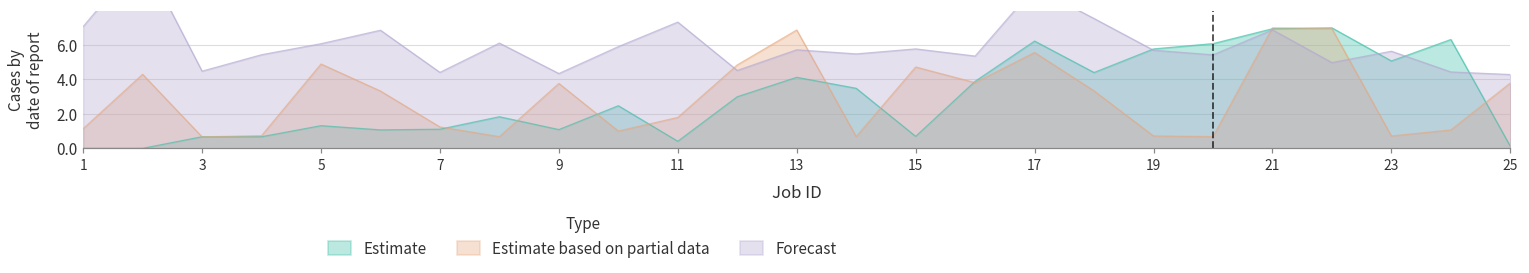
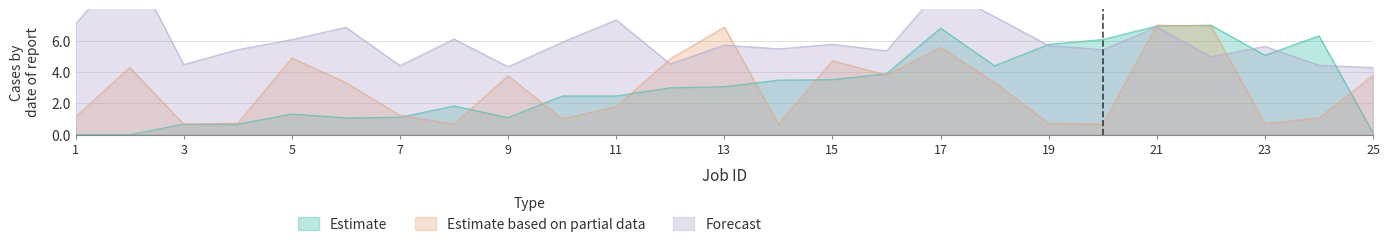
  {
    "Estimate": {
      "1": 0.0,
      "5": 1.3,
      "9": 1.1,
-     "11": 0.4,
-     "13": 4.1,
-     "15": 0.7,
-     "17": 6.2,
+     "11": 2.5,
+     "13": 3.1,
+     "15": 3.5,
+     "17": 6.8,
      "23": 5.1,
      "25": 0.1
    }
  }
